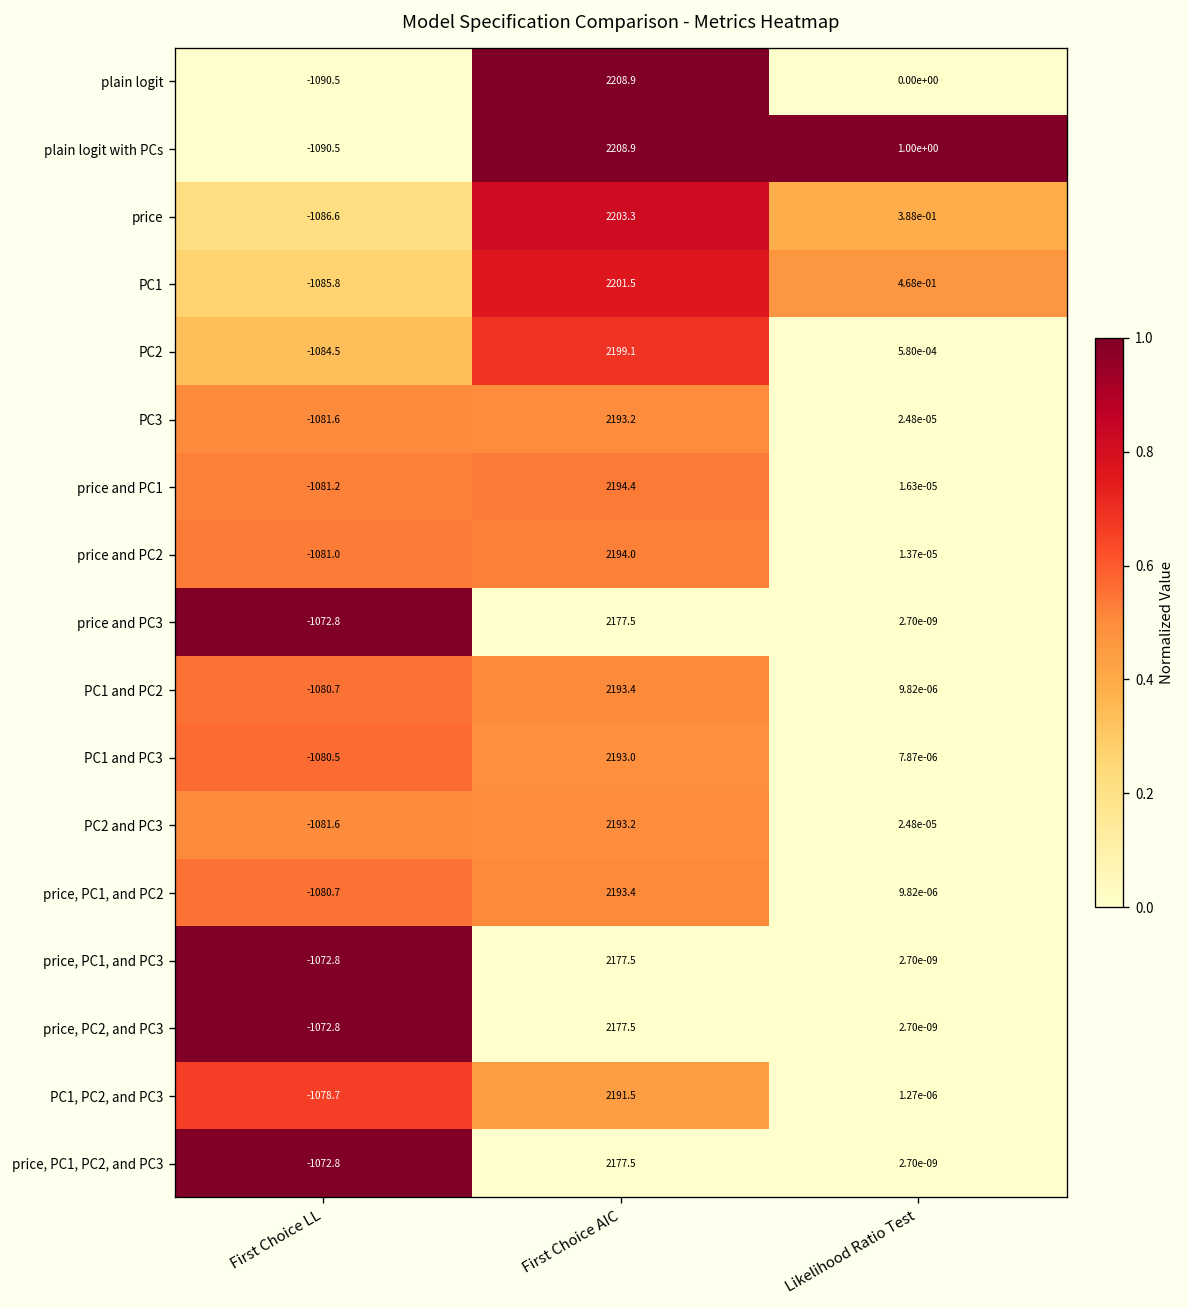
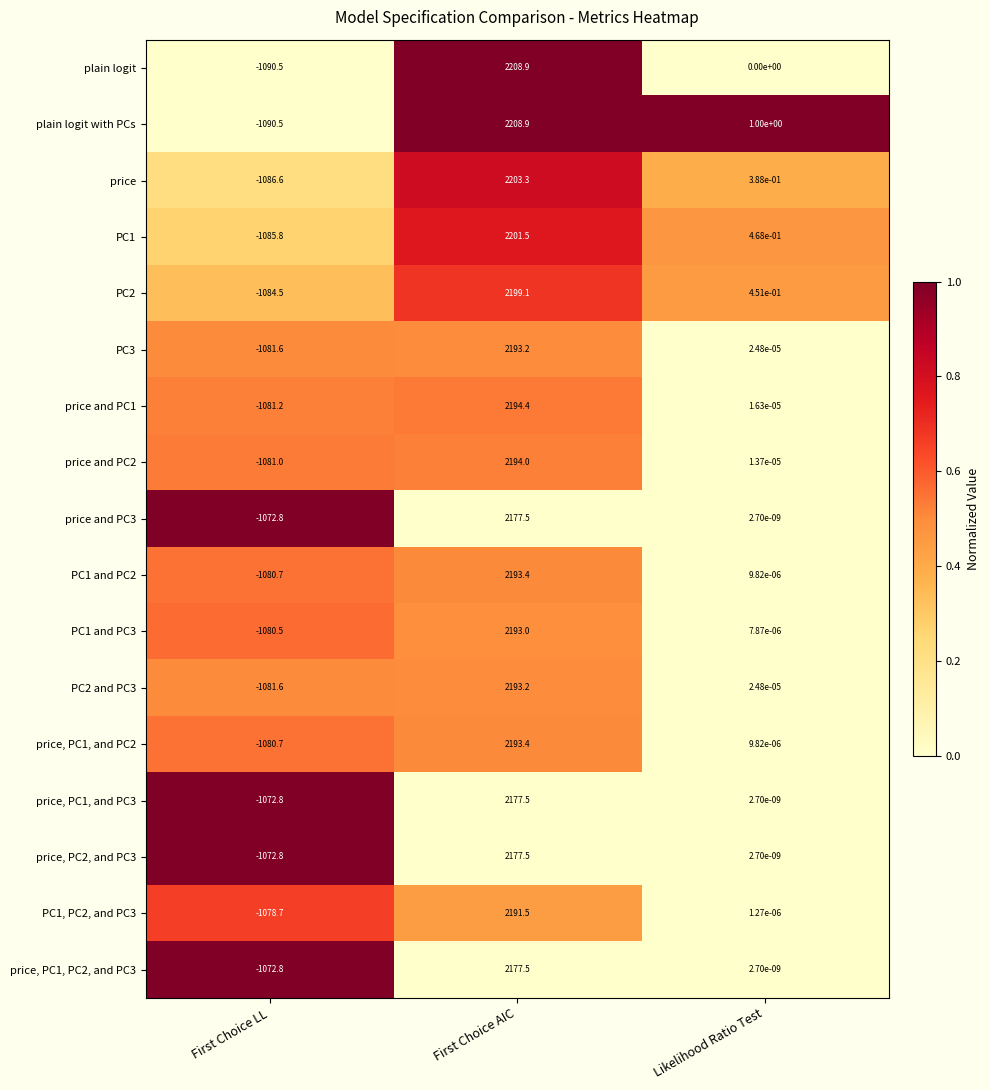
  {
    "plain logit": {
      "First Choice LL": "-1090.5",
      "First Choice AIC": "2208.9",
      "Likelihood Ratio Test": "0.00e+00"
    },
    "plain logit with PCs": {
      "First Choice LL": "-1090.5",
      "First Choice AIC": "2208.9",
      "Likelihood Ratio Test": "1.00e+00"
    },
    "price": {
      "First Choice LL": "-1086.6",
      "First Choice AIC": "2203.3",
      "Likelihood Ratio Test": "3.88e-01"
    },
    "PC1": {
      "First Choice LL": "-1085.8",
      "First Choice AIC": "2201.5",
      "Likelihood Ratio Test": "4.68e-01"
    },
    "PC2": {
      "First Choice LL": "-1084.5",
      "First Choice AIC": "2199.1",
-     "Likelihood Ratio Test": "5.80e-04"
+     "Likelihood Ratio Test": "4.51e-01"
    },
    "PC3": {
      "First Choice LL": "-1081.6",
      "First Choice AIC": "2193.2",
      "Likelihood Ratio Test": "2.48e-05"
    },
    "price and PC1": {
      "First Choice LL": "-1081.2",
      "First Choice AIC": "2194.4",
      "Likelihood Ratio Test": "1.63e-05"
    },
    "price and PC2": {
      "First Choice LL": "-1081.0",
      "First Choice AIC": "2194.0",
      "Likelihood Ratio Test": "1.37e-05"
    },
    "price and PC3": {
      "First Choice LL": "-1072.8",
      "First Choice AIC": "2177.5",
      "Likelihood Ratio Test": "2.70e-09"
    },
    "PC1 and PC2": {
      "First Choice LL": "-1080.7",
      "First Choice AIC": "2193.4",
      "Likelihood Ratio Test": "9.82e-06"
    },
    "PC1 and PC3": {
      "First Choice LL": "-1080.5",
      "First Choice AIC": "2193.0",
      "Likelihood Ratio Test": "7.87e-06"
    },
    "PC2 and PC3": {
      "First Choice LL": "-1081.6",
      "First Choice AIC": "2193.2",
      "Likelihood Ratio Test": "2.48e-05"
    },
    "price, PC1, and PC2": {
      "First Choice LL": "-1080.7",
      "First Choice AIC": "2193.4",
      "Likelihood Ratio Test": "9.82e-06"
    },
    "price, PC1, and PC3": {
      "First Choice LL": "-1072.8",
      "First Choice AIC": "2177.5",
      "Likelihood Ratio Test": "2.70e-09"
    },
    "price, PC2, and PC3": {
      "First Choice LL": "-1072.8",
      "First Choice AIC": "2177.5",
      "Likelihood Ratio Test": "2.70e-09"
    },
    "PC1, PC2, and PC3": {
      "First Choice LL": "-1078.7",
      "First Choice AIC": "2191.5",
      "Likelihood Ratio Test": "1.27e-06"
    },
    "price, PC1, PC2, and PC3": {
      "First Choice LL": "-1072.8",
      "First Choice AIC": "2177.5",
      "Likelihood Ratio Test": "2.70e-09"
    }
  }
